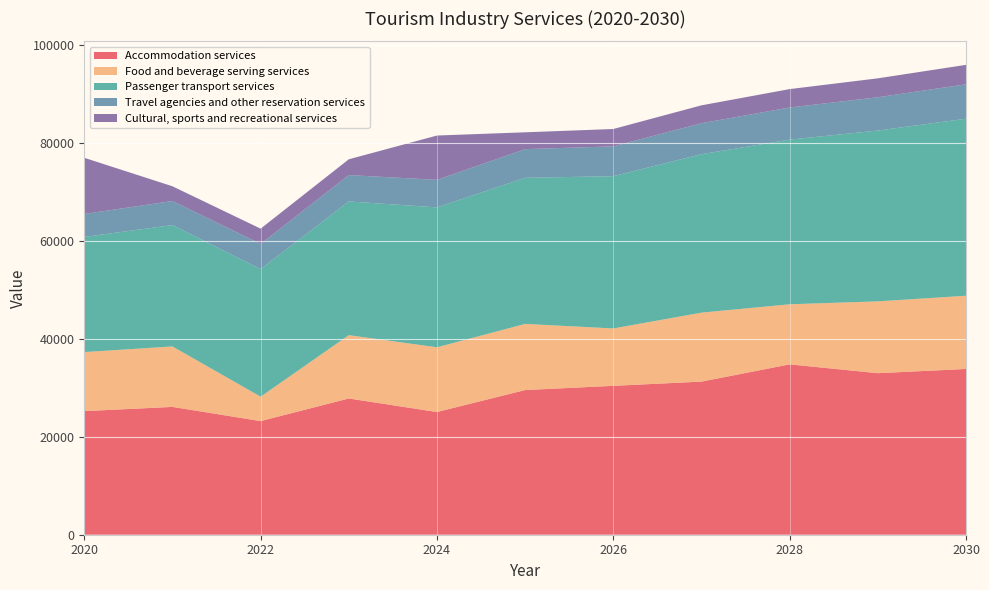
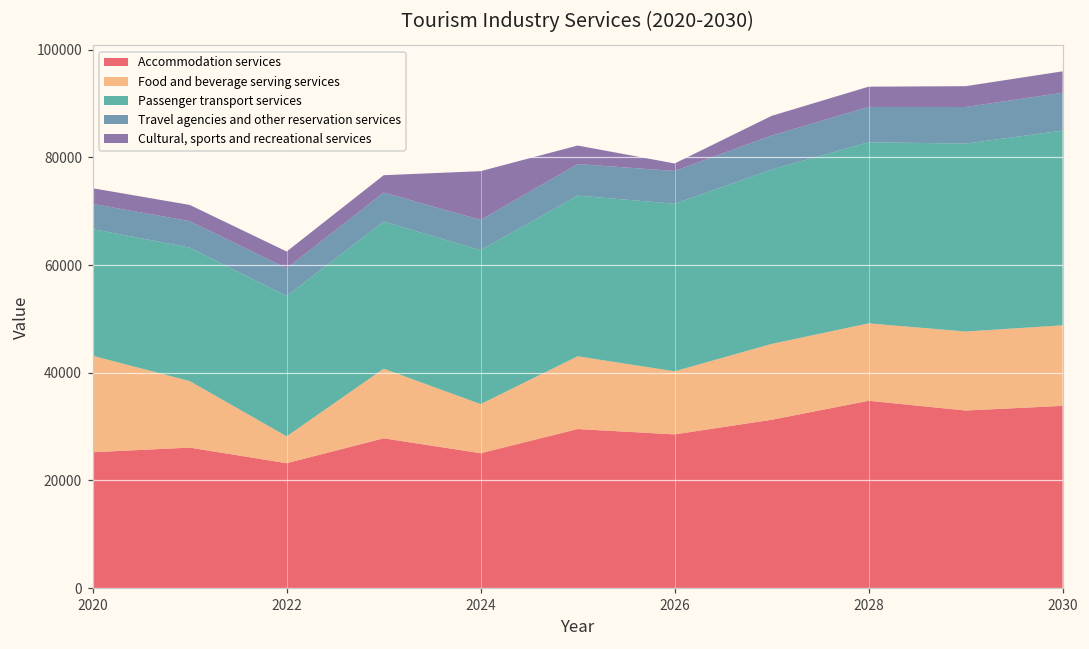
  {
    "Accommodation services": {
      "2020": 25000,
      "2022": 23000,
      "2024": 25000,
-     "2026": 30000,
+     "2026": 29000,
      "2028": 35000,
      "2030": 34000
    },
    "Food and beverage serving services": {
-     "2020": 12000,
+     "2020": 18000,
      "2022": 5000,
-     "2024": 13000,
+     "2024": 9000,
      "2026": 12000,
-     "2028": 12000,
+     "2028": 14000,
      "2030": 15000
    },
    "Cultural, sports and recreational services": {
-     "2020": 11000,
+     "2020": 3000,
      "2022": 3000,
      "2024": 9000,
-     "2026": 4000,
+     "2026": 1000,
      "2028": 4000,
      "2030": 4000
    }
  }
